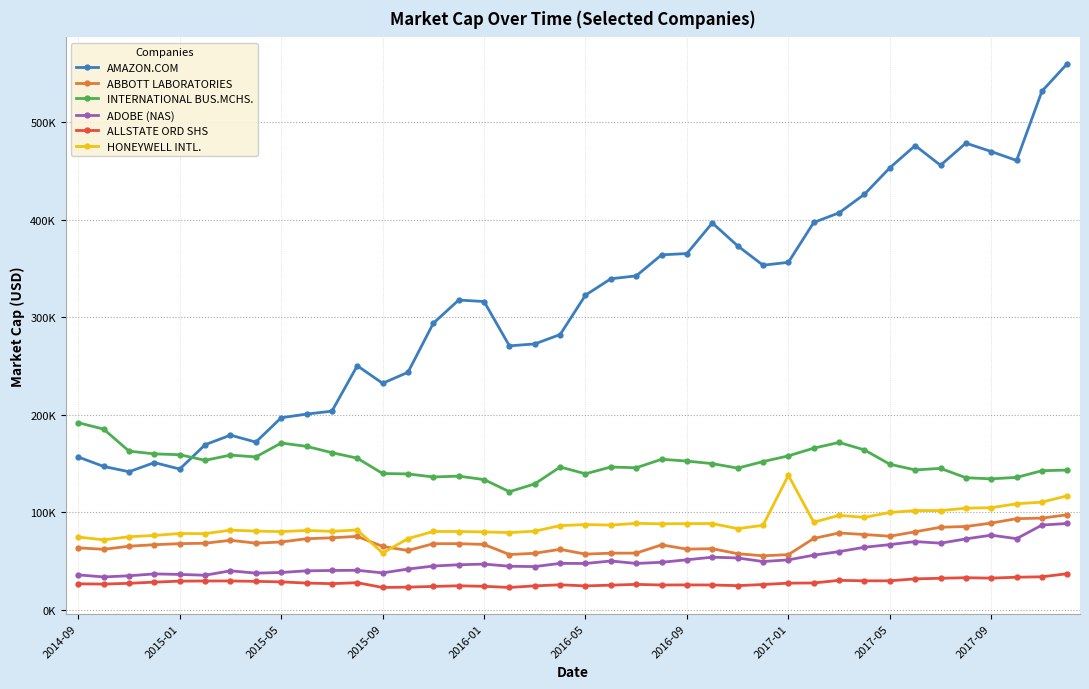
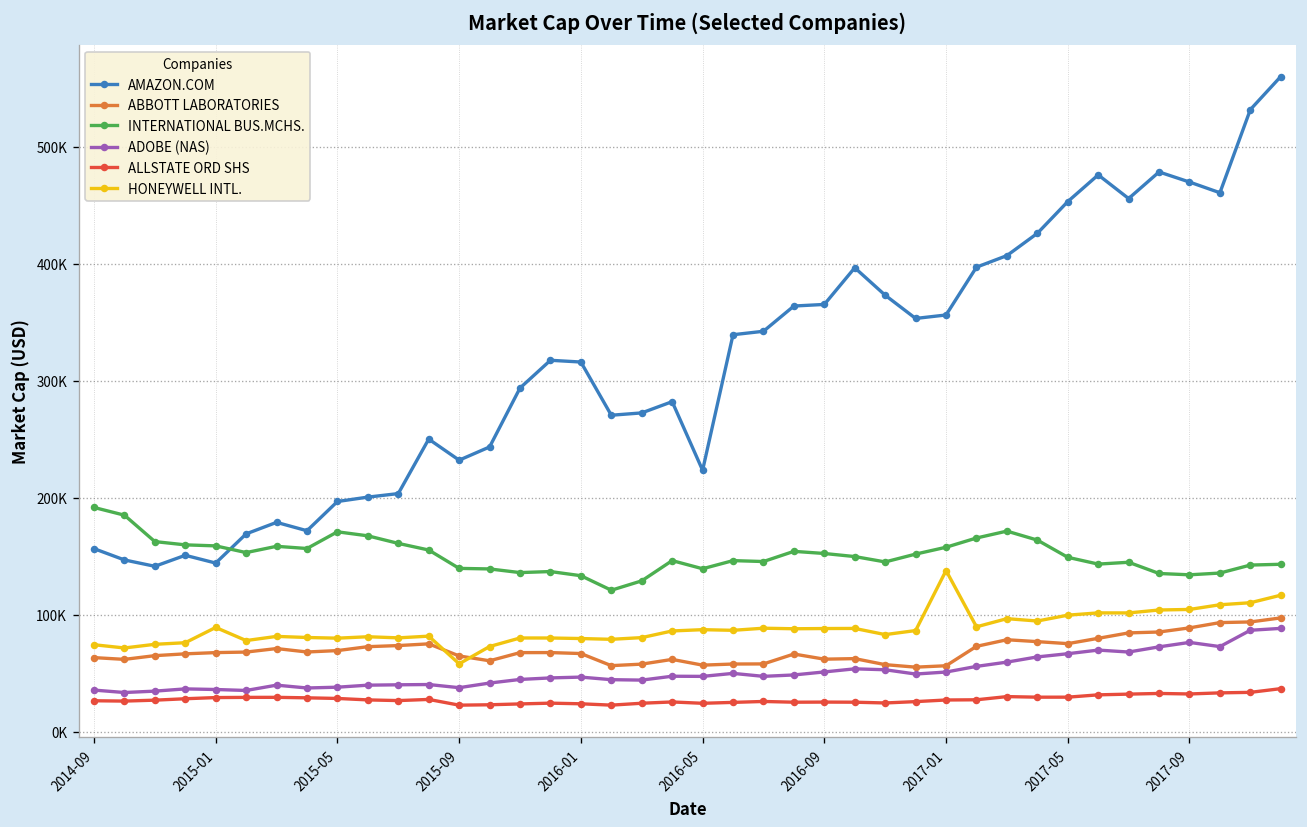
  {
    "AMAZON.COM": {
      "2014-09": 160000,
      "2015-01": 140000,
      "2015-05": 200000,
      "2015-09": 230000,
      "2016-01": 320000,
-     "2016-05": 320000,
+     "2016-05": 220000,
      "2016-09": 370000,
      "2017-01": 360000,
      "2017-05": 450000,
      "2017-09": 470000
    },
    "INTERNATIONAL BUS.MCHS.": {
      "2014-09": 190000,
      "2015-01": 160000,
      "2015-05": 170000,
      "2015-09": 140000,
      "2016-01": 130000,
      "2016-05": 140000,
      "2016-09": 150000,
      "2017-01": 160000,
      "2017-05": 150000,
      "2017-09": 130000
    },
    "ADOBE (NAS)": {
      "2014-09": 40000,
      "2015-01": 40000,
      "2015-05": 40000,
      "2015-09": 40000,
      "2016-01": 50000,
      "2016-05": 50000,
      "2016-09": 50000,
      "2017-01": 50000,
      "2017-05": 70000,
      "2017-09": 80000
    },
    "HONEYWELL INTL.": {
      "2014-09": 70000,
-     "2015-01": 80000,
+     "2015-01": 90000,
      "2015-05": 80000,
      "2015-09": 60000,
      "2016-01": 80000,
      "2016-05": 90000,
      "2016-09": 90000,
      "2017-01": 140000,
      "2017-05": 100000,
      "2017-09": 100000
    }
  }
